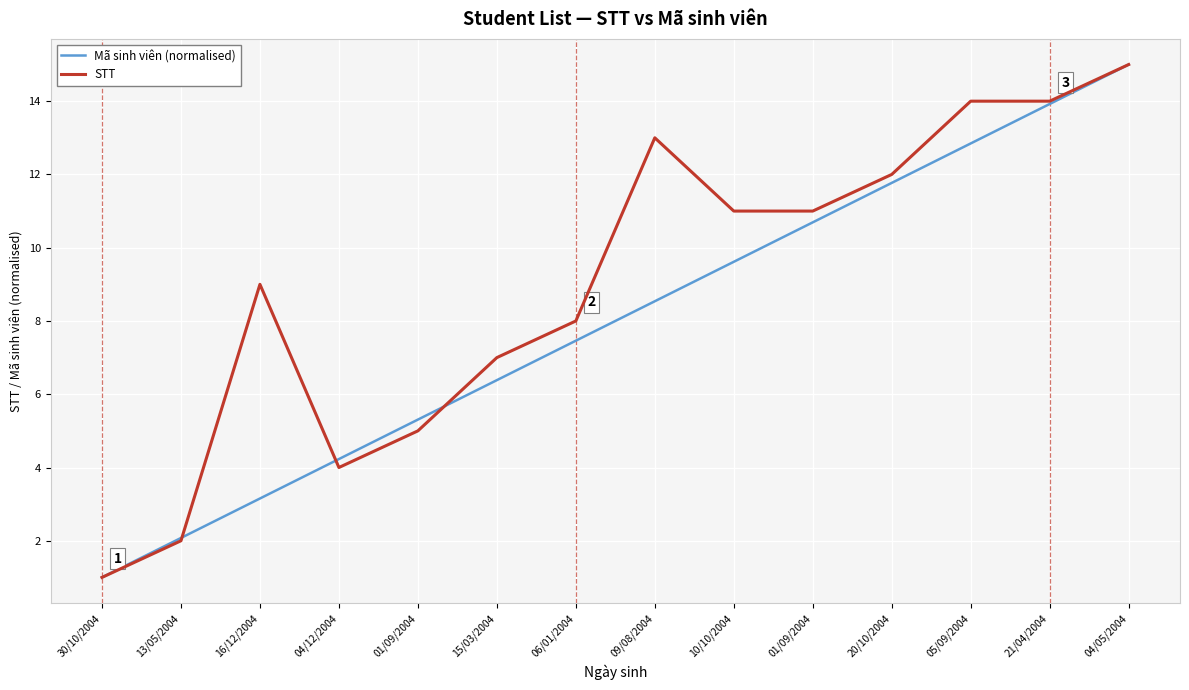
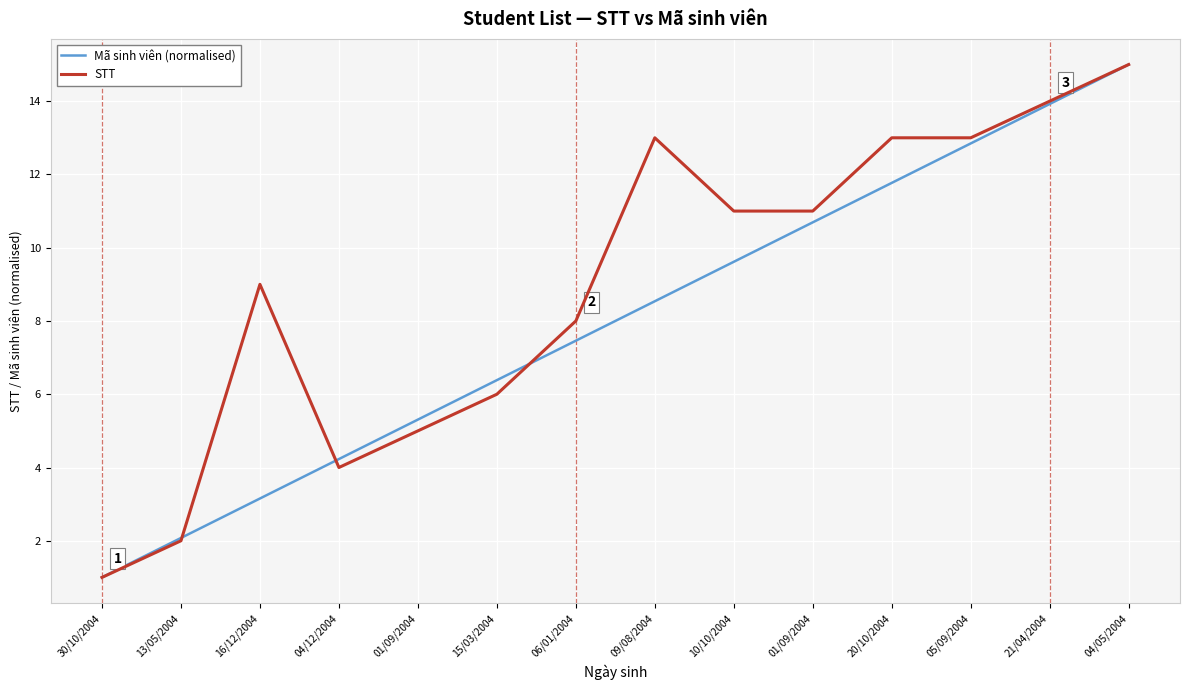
  {
    "Mã sinh viên (normalised)": {
      "13/05/2004": 2.1,
      "16/12/2004": 3.2,
      "04/12/2004": 4.2,
      "15/03/2004": 6.4,
      "06/01/2004": 7.5,
      "09/08/2004": 8.5,
      "10/10/2004": 9.6,
      "20/10/2004": 11.8,
      "05/09/2004": 12.8,
      "21/04/2004": 13.9
    },
    "STT": {
      "13/05/2004": 2,
      "16/12/2004": 9,
      "04/12/2004": 4,
-     "15/03/2004": 7,
+     "15/03/2004": 6,
      "09/08/2004": 13,
      "10/10/2004": 11,
-     "20/10/2004": 12,
-     "05/09/2004": 14
+     "20/10/2004": 13,
+     "05/09/2004": 13
    }
  }
